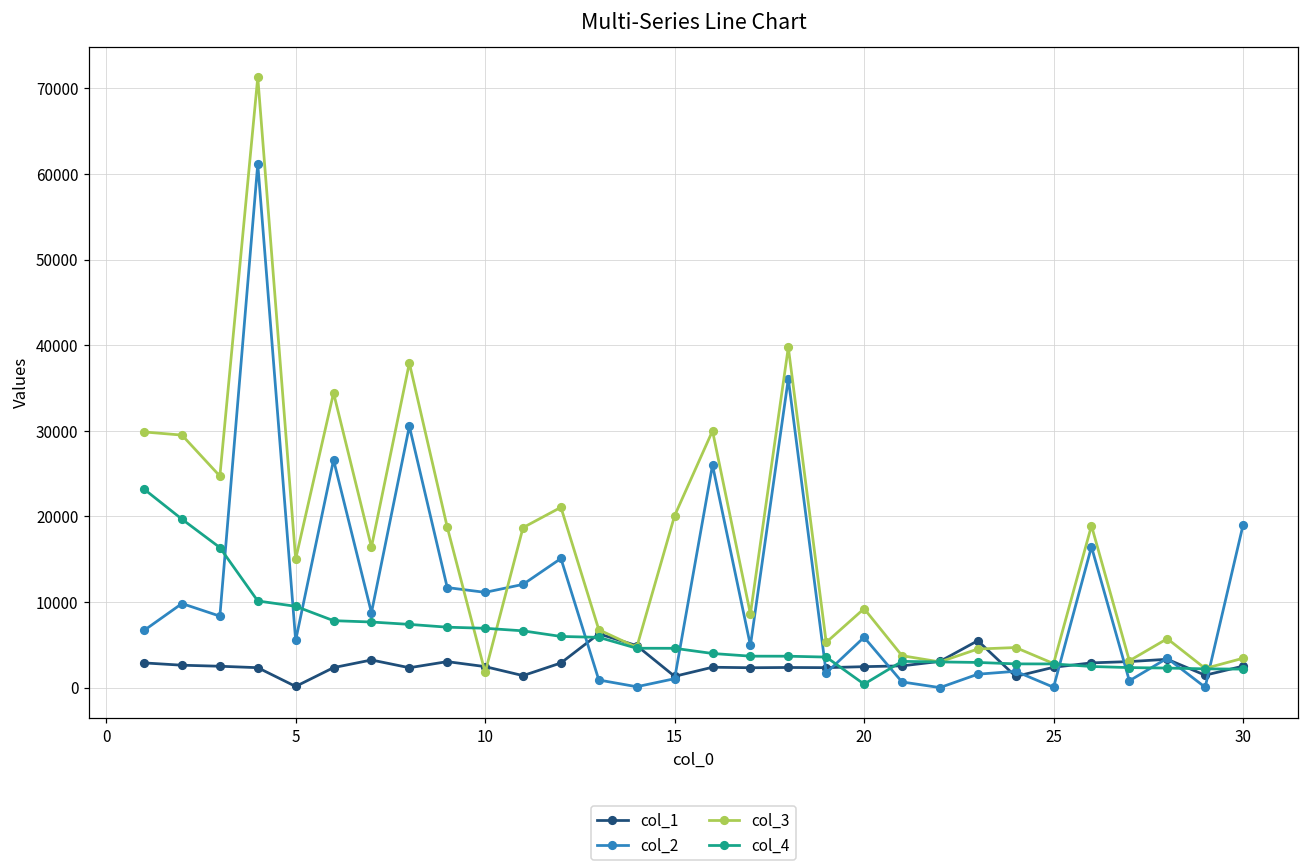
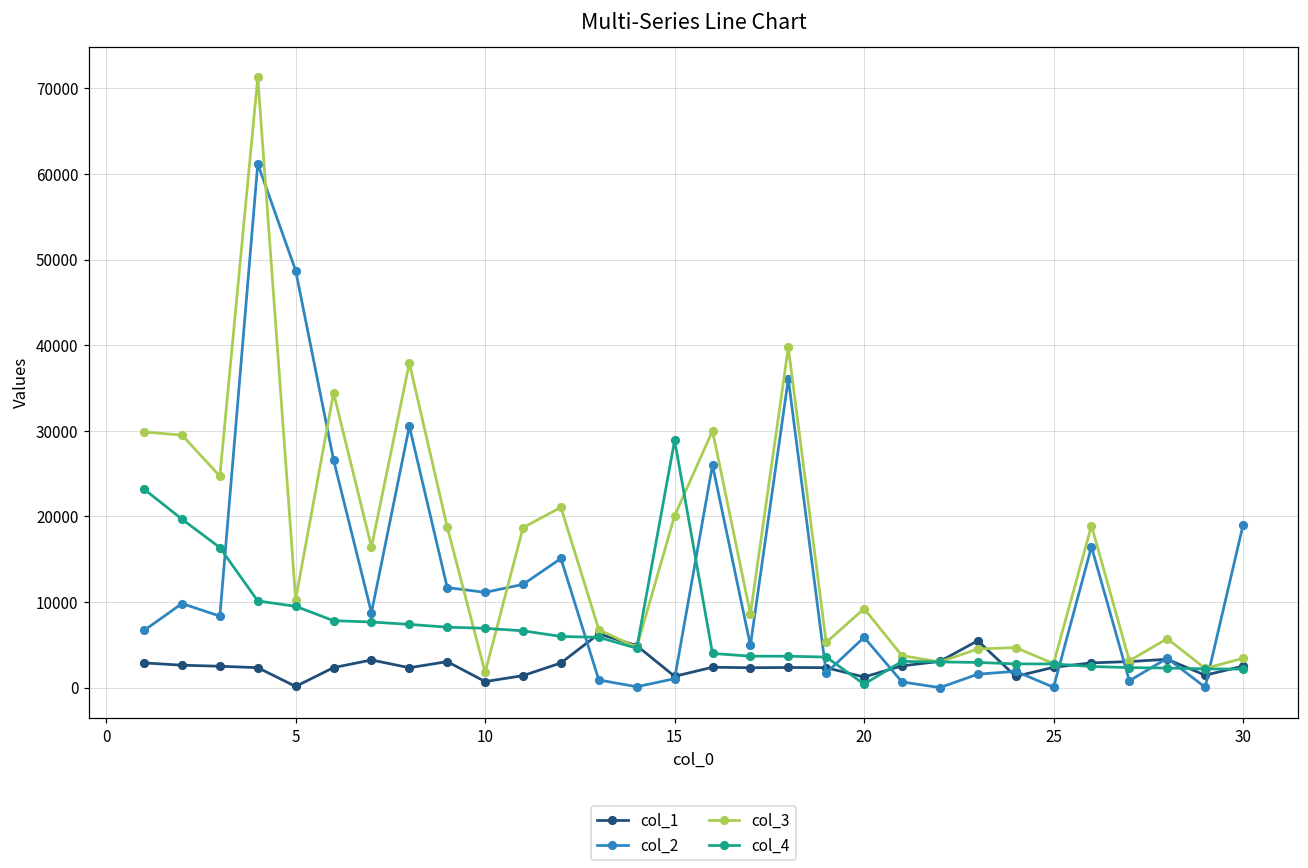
  {
    "col_1": {
      "5": 0,
-     "10": 2000,
-     "20": 2000,
+     "10": 1000,
+     "20": 1000,
      "25": 2000,
      "30": 3000
    },
    "col_2": {
-     "5": 6000,
+     "5": 49000,
      "10": 11000,
      "20": 6000,
      "25": 0,
      "30": 19000
    },
    "col_3": {
-     "5": 15000,
+     "5": 10000,
      "10": 2000,
      "15": 20000,
      "20": 9000,
      "30": 3000
    },
    "col_4": {
      "5": 10000,
      "10": 7000,
-     "15": 5000,
+     "15": 29000,
      "20": 0,
      "30": 2000
    }
  }
